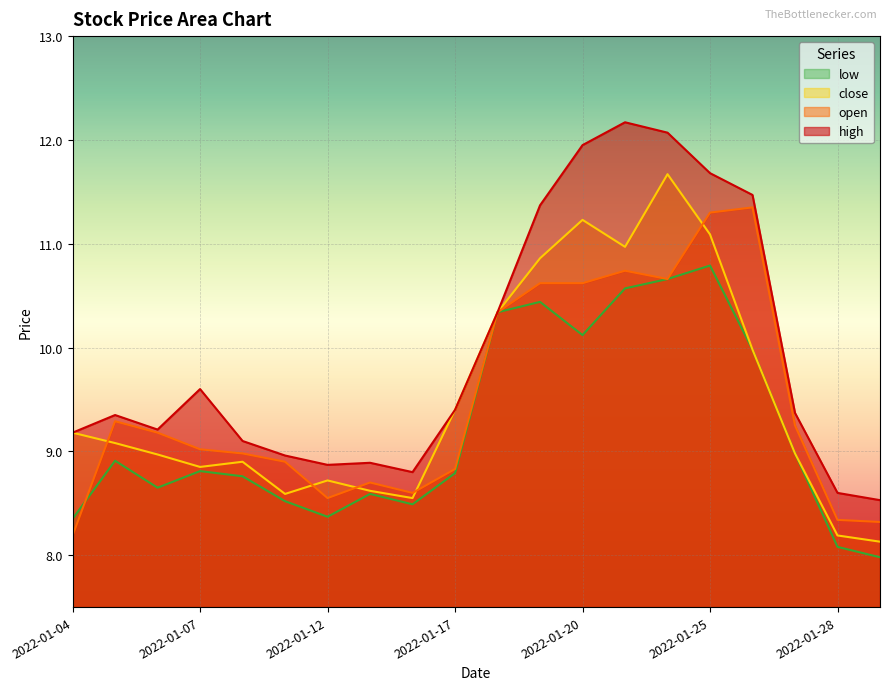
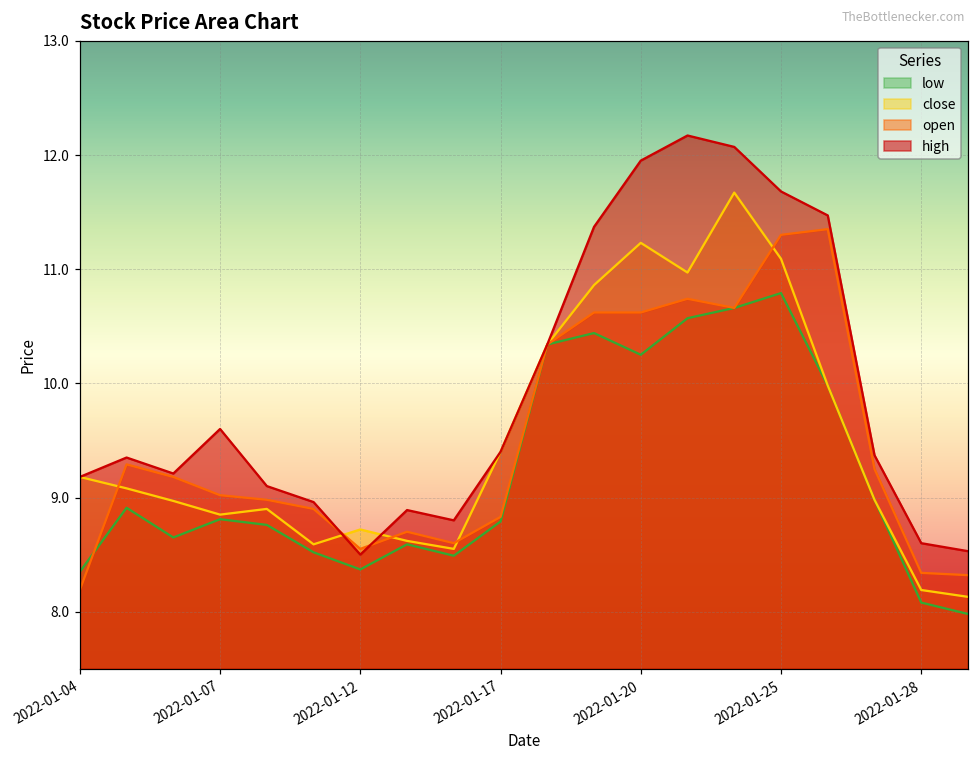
  {
    "low": {
      "2022-01-04": 8.35,
      "2022-01-07": 8.81,
      "2022-01-12": 8.37,
      "2022-01-17": 8.79,
-     "2022-01-20": 10.12,
+     "2022-01-20": 10.25,
      "2022-01-25": 10.79,
      "2022-01-28": 8.08
    },
    "close": {
      "2022-01-07": 8.85,
      "2022-01-12": 8.72,
      "2022-01-20": 11.23,
      "2022-01-25": 11.09,
      "2022-01-28": 8.19
    },
    "open": {
      "2022-01-04": 8.19,
      "2022-01-07": 9.02,
      "2022-01-12": 8.55,
      "2022-01-17": 8.83,
      "2022-01-20": 10.62,
      "2022-01-25": 11.30,
      "2022-01-28": 8.34
    },
    "high": {
      "2022-01-07": 9.60,
-     "2022-01-12": 8.87,
+     "2022-01-12": 8.50,
      "2022-01-20": 11.95,
      "2022-01-25": 11.68,
      "2022-01-28": 8.60
    }
  }
